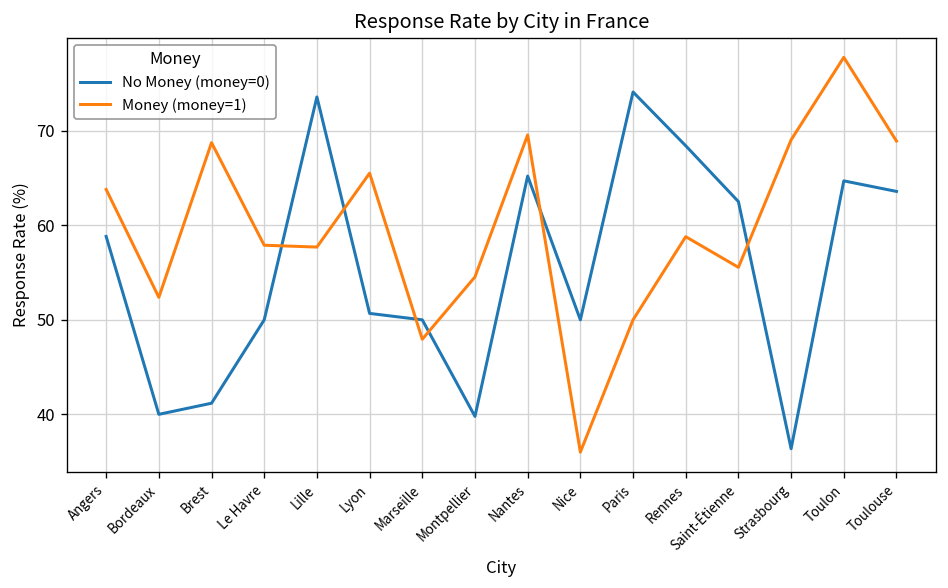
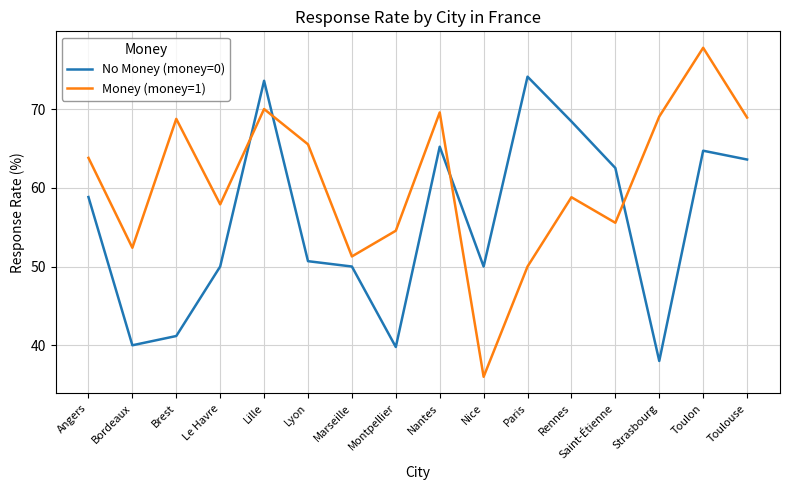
  {
    "No Money (money=0)": {
      "Angers": 59,
      "Bordeaux": 40,
      "Brest": 41,
      "Le Havre": 50,
      "Lille": 74,
      "Lyon": 51,
      "Marseille": 50,
      "Montpellier": 40,
      "Nantes": 65,
      "Nice": 50,
      "Paris": 74,
      "Rennes": 68,
      "Saint-Étienne": 63,
-     "Strasbourg": 36,
+     "Strasbourg": 38,
      "Toulon": 65,
      "Toulouse": 64
    },
    "Money (money=1)": {
      "Angers": 64,
      "Bordeaux": 52,
      "Brest": 69,
      "Le Havre": 58,
-     "Lille": 58,
+     "Lille": 70,
      "Lyon": 66,
-     "Marseille": 48,
+     "Marseille": 51,
      "Montpellier": 55,
      "Nantes": 70,
      "Nice": 36,
      "Paris": 50,
      "Rennes": 59,
      "Saint-Étienne": 56,
      "Strasbourg": 69,
      "Toulon": 78,
      "Toulouse": 69
    }
  }
